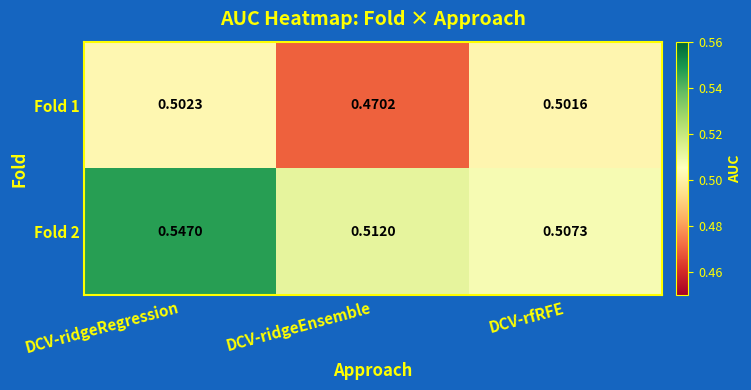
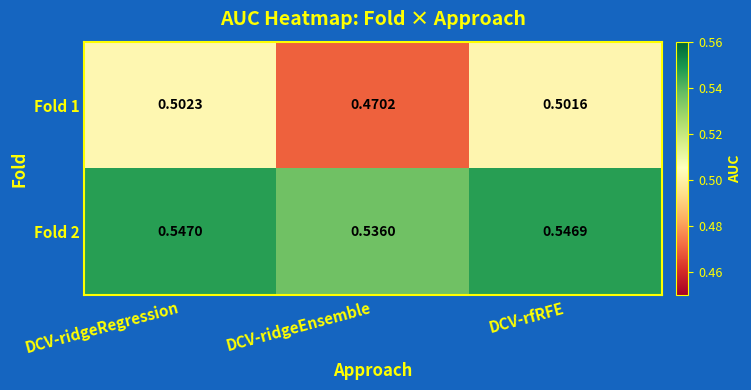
  {
    "Fold 1": {
      "DCV-ridgeRegression": 0.5023,
      "DCV-ridgeEnsemble": 0.4702,
      "DCV-rfRFE": 0.5016
    },
    "Fold 2": {
      "DCV-ridgeRegression": 0.5470,
-     "DCV-ridgeEnsemble": 0.5120,
-     "DCV-rfRFE": 0.5073
+     "DCV-ridgeEnsemble": 0.5360,
+     "DCV-rfRFE": 0.5469
    }
  }
